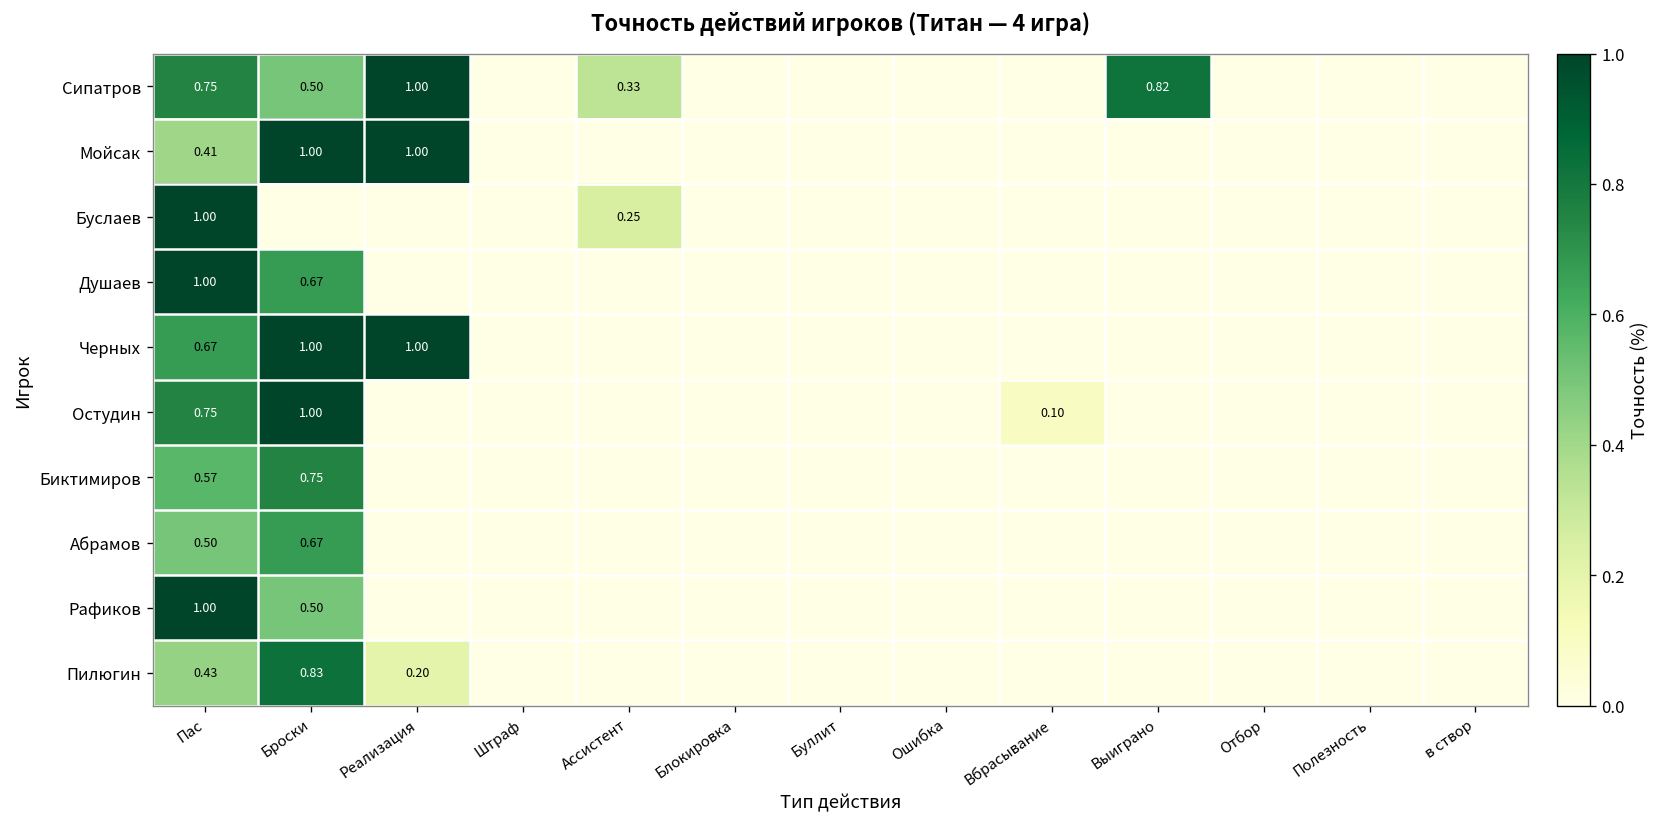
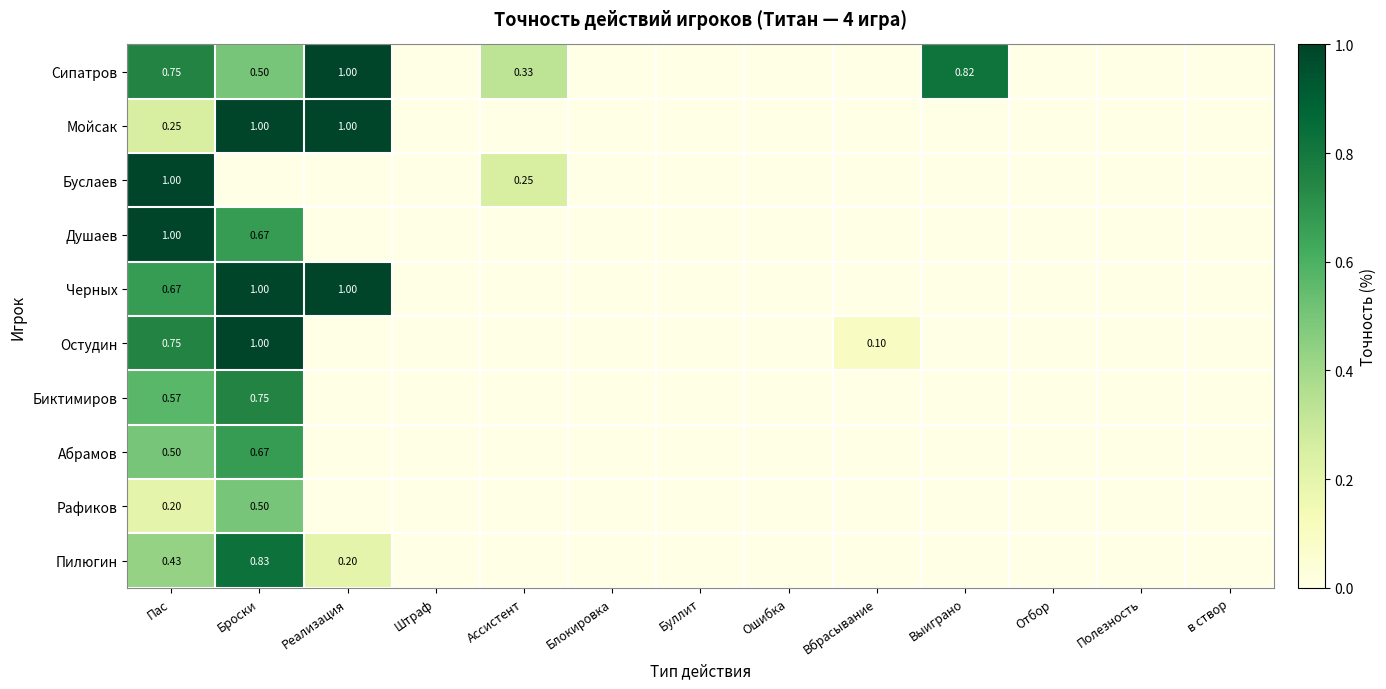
  {
    "Сипатров": {
      "Пас": 0.75,
      "Броски": 0.50,
      "Реализация": 1.00,
      "Ассистент": 0.33,
      "Выиграно": 0.82
    },
    "Мойсак": {
-     "Пас": 0.41,
+     "Пас": 0.25,
      "Броски": 1.00,
      "Реализация": 1.00
    },
    "Буслаев": {
      "Пас": 1.00,
      "Ассистент": 0.25
    },
    "Душаев": {
      "Пас": 1.00,
      "Броски": 0.67
    },
    "Черных": {
      "Пас": 0.67,
      "Броски": 1.00,
      "Реализация": 1.00
    },
    "Остудин": {
      "Пас": 0.75,
      "Броски": 1.00,
      "Вбрасывание": 0.10
    },
    "Биктимиров": {
      "Пас": 0.57,
      "Броски": 0.75
    },
    "Абрамов": {
      "Пас": 0.50,
      "Броски": 0.67
    },
    "Рафиков": {
-     "Пас": 1.00,
+     "Пас": 0.20,
      "Броски": 0.50
    },
    "Пилюгин": {
      "Пас": 0.43,
      "Броски": 0.83,
      "Реализация": 0.20
    }
  }
